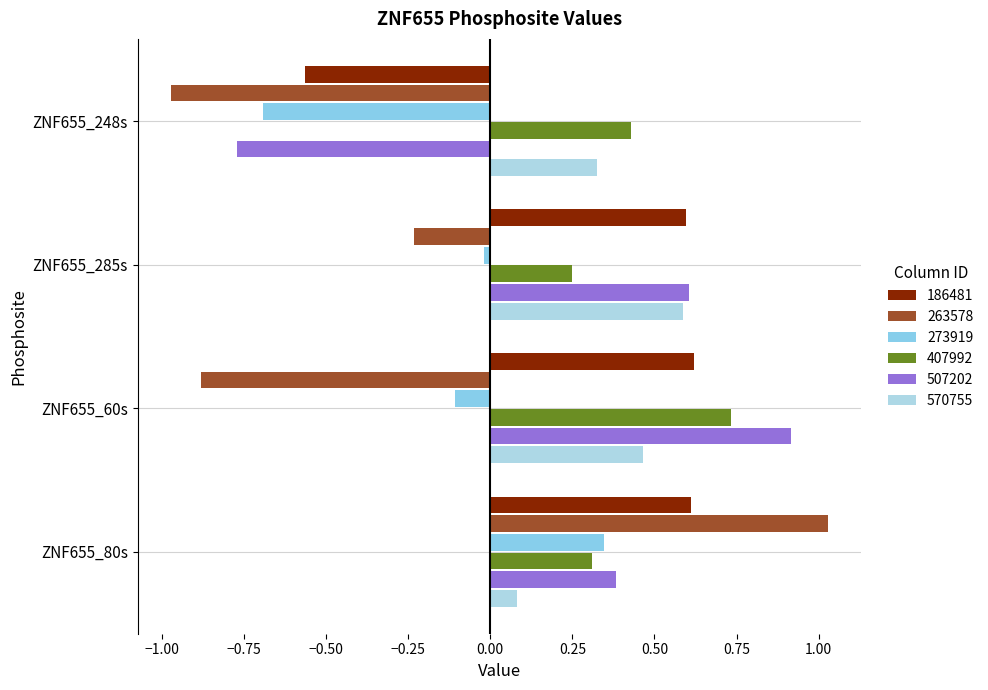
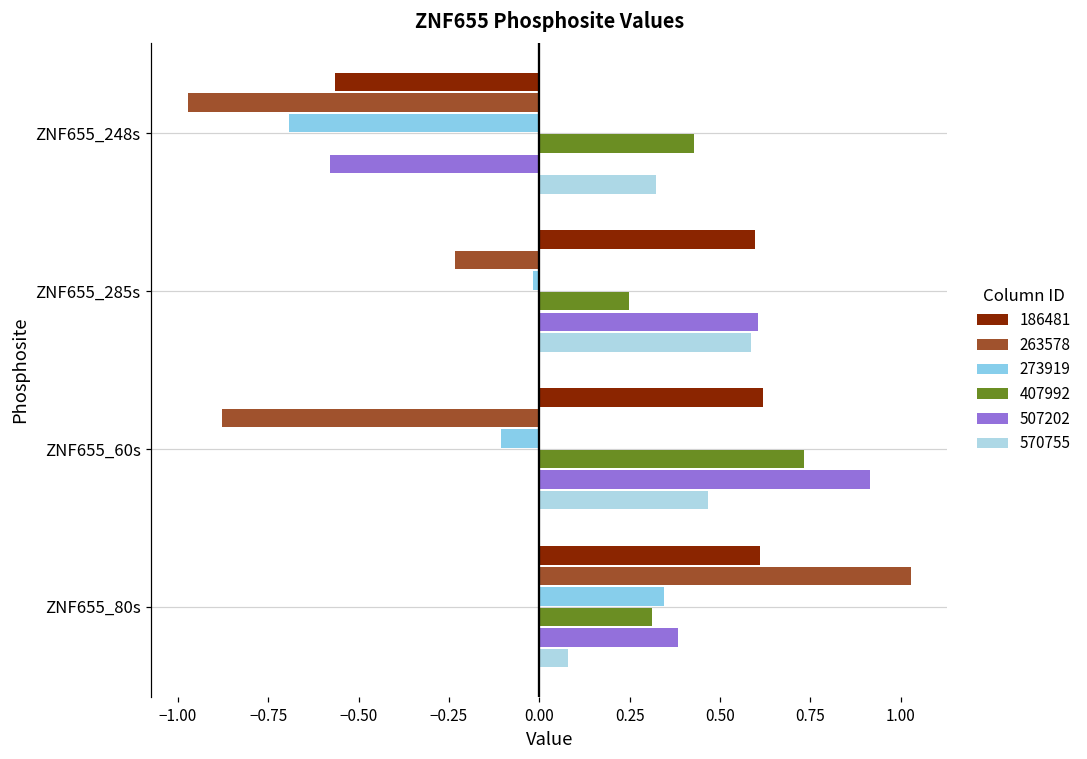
  {
    "186481": {
      "ZNF655_248s": -0.57,
      "ZNF655_285s": 0.60,
      "ZNF655_60s": 0.62,
      "ZNF655_80s": 0.61
    },
    "263578": {
      "ZNF655_248s": -0.97,
      "ZNF655_285s": -0.23,
      "ZNF655_60s": -0.88,
      "ZNF655_80s": 1.03
    },
    "407992": {
      "ZNF655_248s": 0.43,
      "ZNF655_285s": 0.25,
      "ZNF655_60s": 0.73,
      "ZNF655_80s": 0.31
    },
    "507202": {
-     "ZNF655_248s": -0.77,
+     "ZNF655_248s": -0.58,
      "ZNF655_285s": 0.61,
      "ZNF655_60s": 0.92,
      "ZNF655_80s": 0.38
    }
  }
